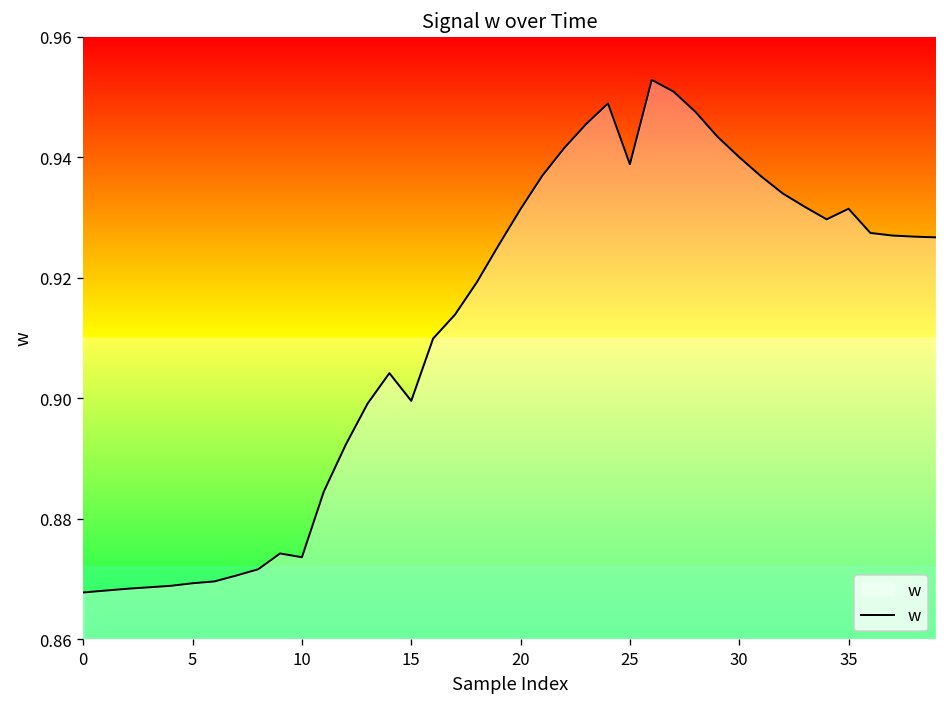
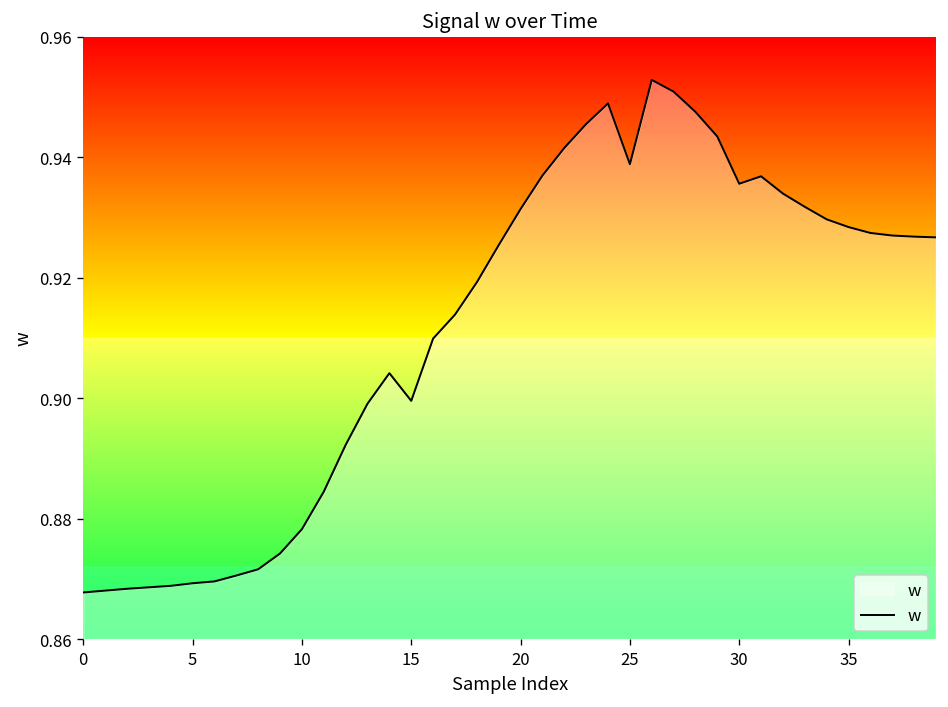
  {
-   "10": 0.874,
+   "10": 0.878,
    "15": 0.900,
    "20": 0.931,
    "25": 0.939,
-   "30": 0.940,
-   "35": 0.931
+   "30": 0.936,
+   "35": 0.928
  }
